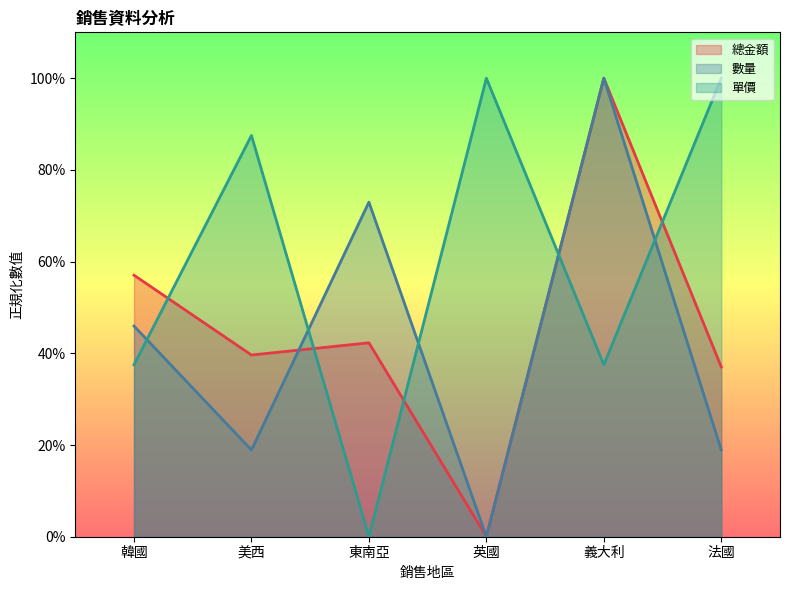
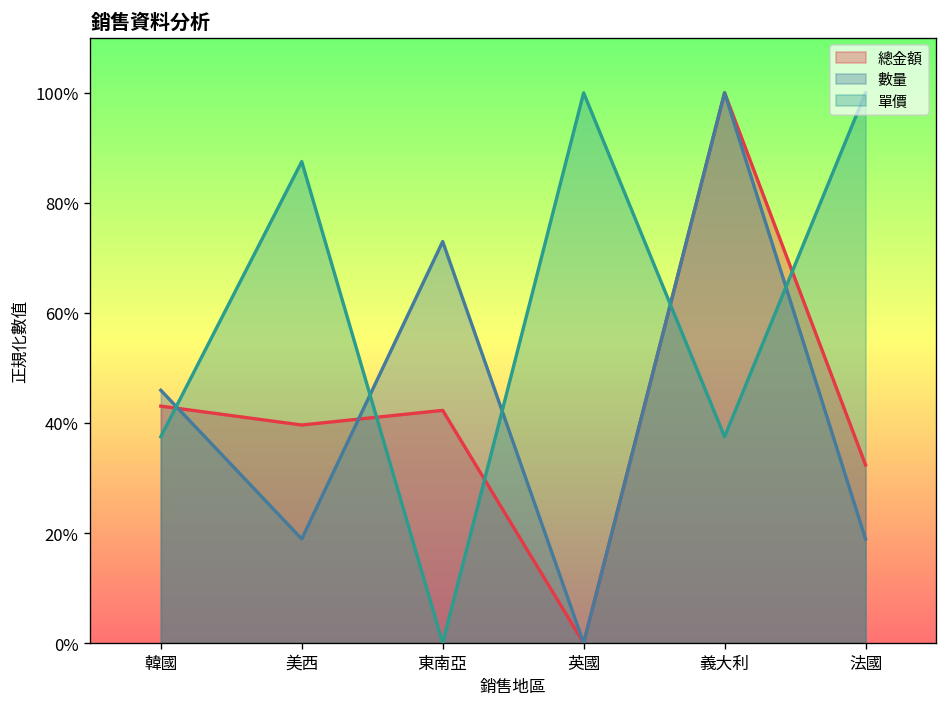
  {
    "總金額": {
-     "韓國": "57%",
+     "韓國": "43%",
      "美西": "40%",
      "東南亞": "42%",
-     "法國": "37%"
+     "法國": "32%"
    }
  }
